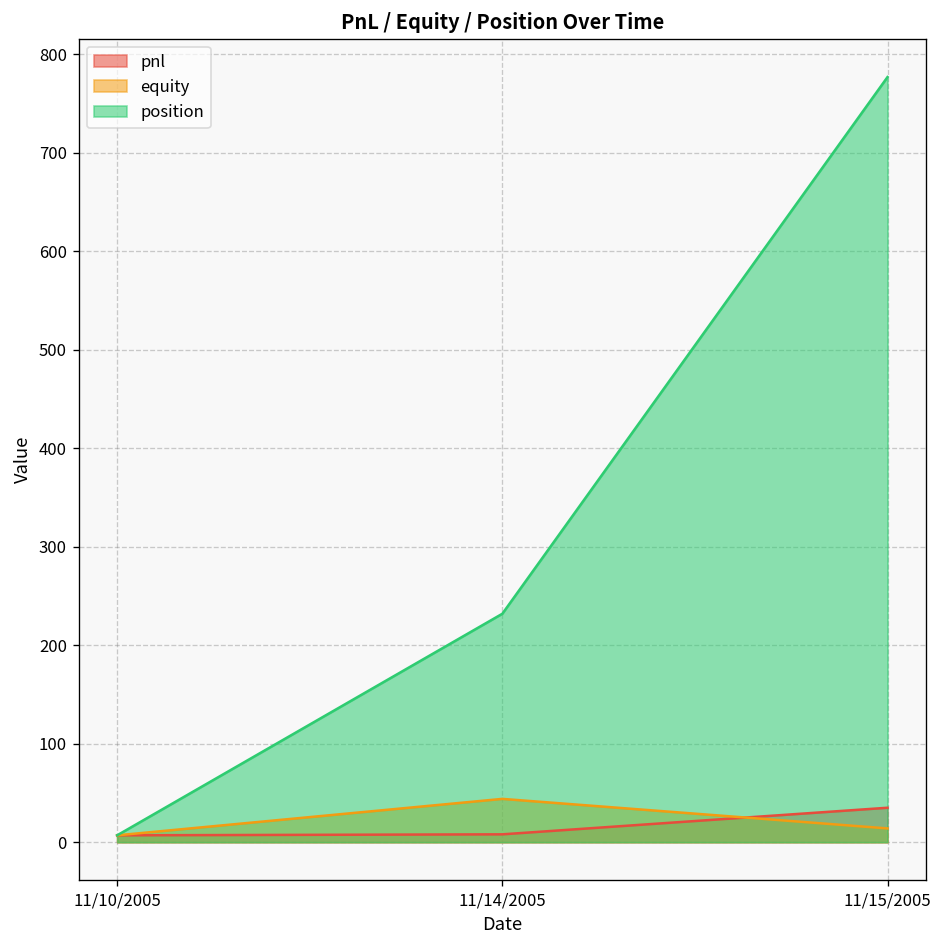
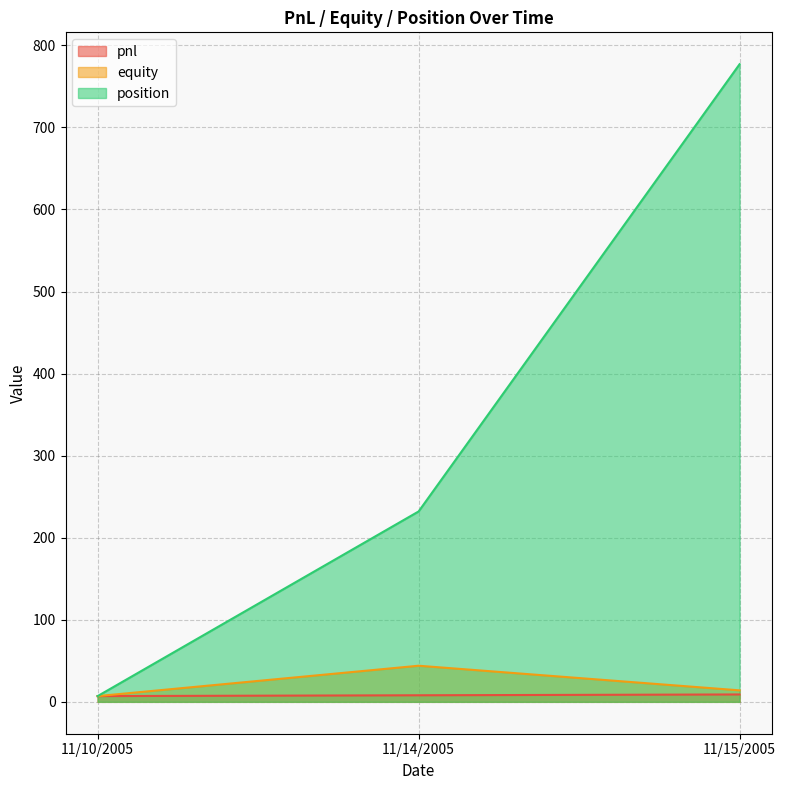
  {
    "pnl": {
      "11/14/2005": 10,
-     "11/15/2005": 40
+     "11/15/2005": 10
    },
    "equity": {
      "11/14/2005": 40,
      "11/15/2005": 10
    },
    "position": {
      "11/14/2005": 230,
      "11/15/2005": 780
    }
  }
